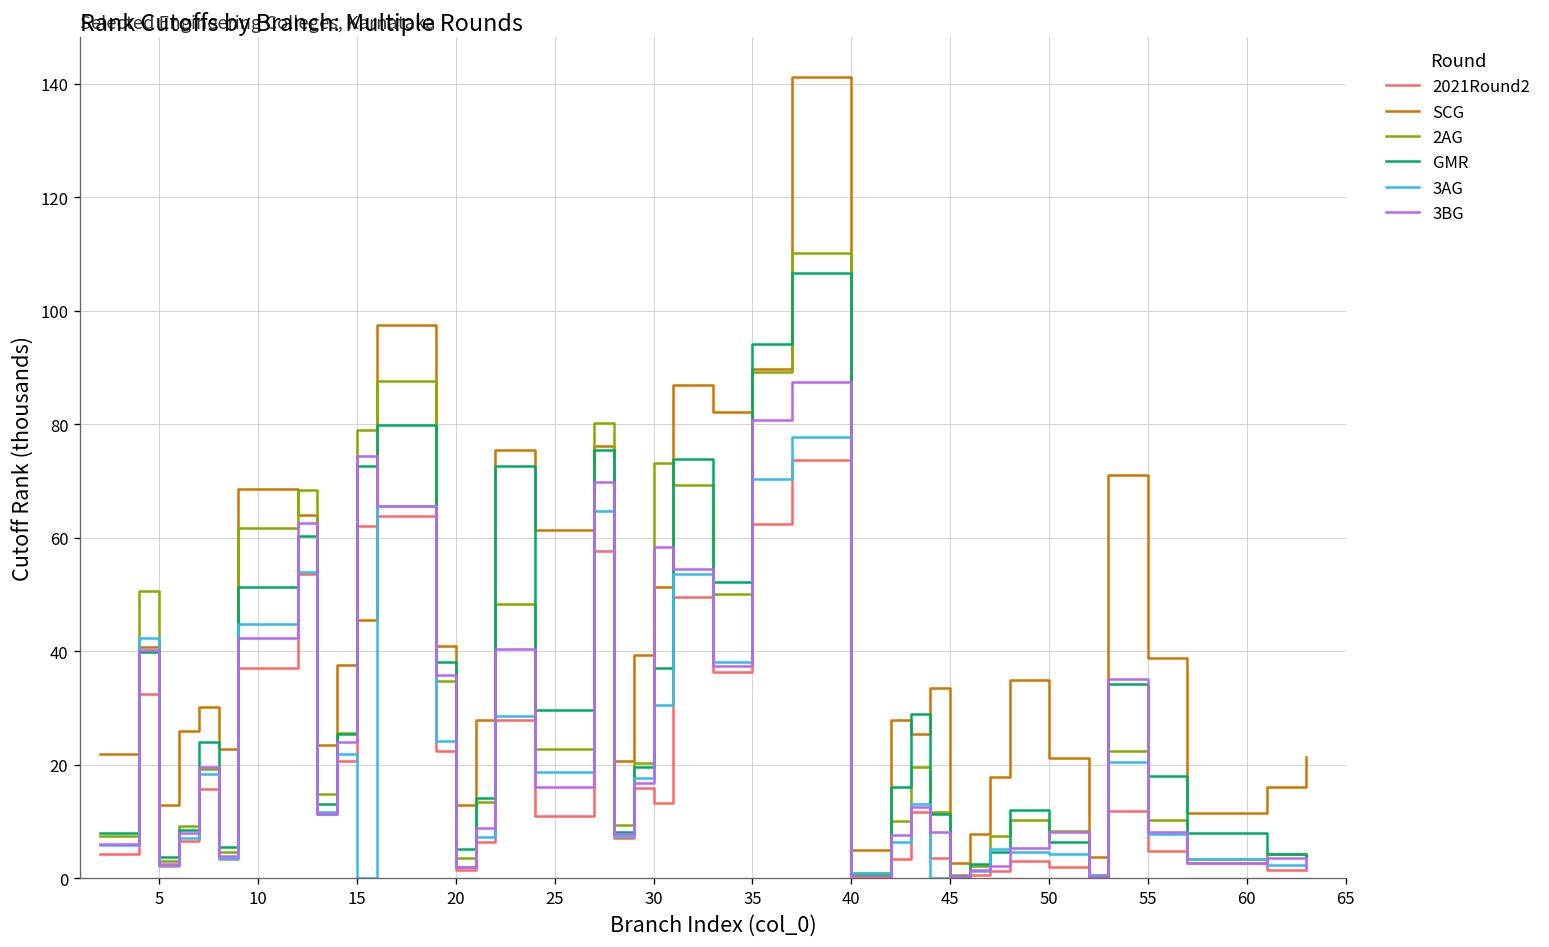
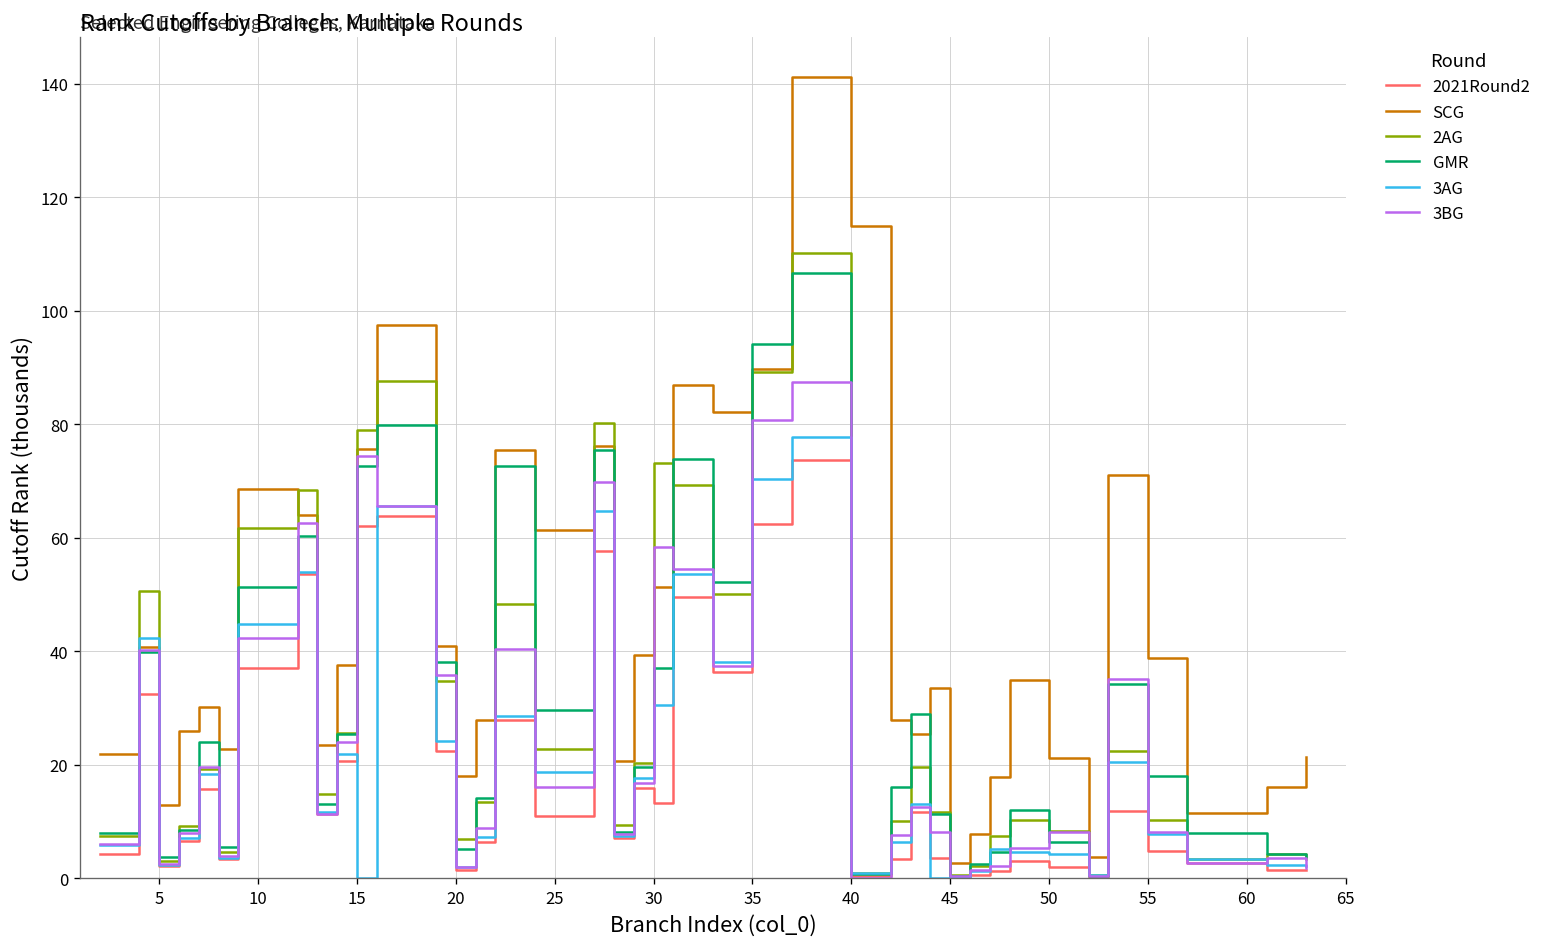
  {
    "2021Round2": {
      "15": 62,
      "30": 13,
      "35": 62,
      "50": 2,
      "55": 5
    },
    "SCG": {
      "5": 13,
-     "15": 46,
-     "20": 13,
+     "15": 76,
+     "20": 18,
      "30": 51,
      "35": 90,
-     "40": 5,
+     "40": 115,
      "45": 3,
      "50": 21,
      "55": 39
    },
    "2AG": {
      "15": 79,
-     "20": 3,
+     "20": 7,
      "30": 73,
      "35": 89,
      "55": 10
    },
    "GMR": {
      "5": 4,
      "15": 73,
      "20": 5,
      "30": 37,
      "35": 94,
      "50": 6,
      "55": 18
    },
    "3AG": {
      "15": 0,
      "30": 31,
      "35": 70,
      "50": 4
    },
    "3BG": {
      "15": 74,
      "30": 58,
      "35": 81
    }
  }
